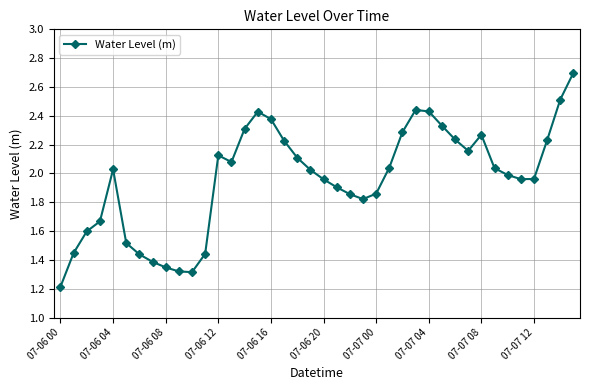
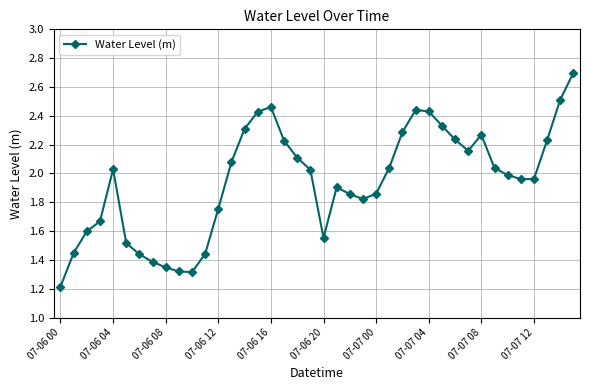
  {
    "07-06 00": 1.21,
    "07-06 04": 2.03,
    "07-06 08": 1.35,
-   "07-06 12": 2.13,
-   "07-06 16": 2.38,
-   "07-06 20": 1.96,
+   "07-06 12": 1.76,
+   "07-06 16": 2.46,
+   "07-06 20": 1.55,
    "07-07 00": 1.86,
    "07-07 04": 2.43,
    "07-07 08": 2.27,
    "07-07 12": 1.96
  }
